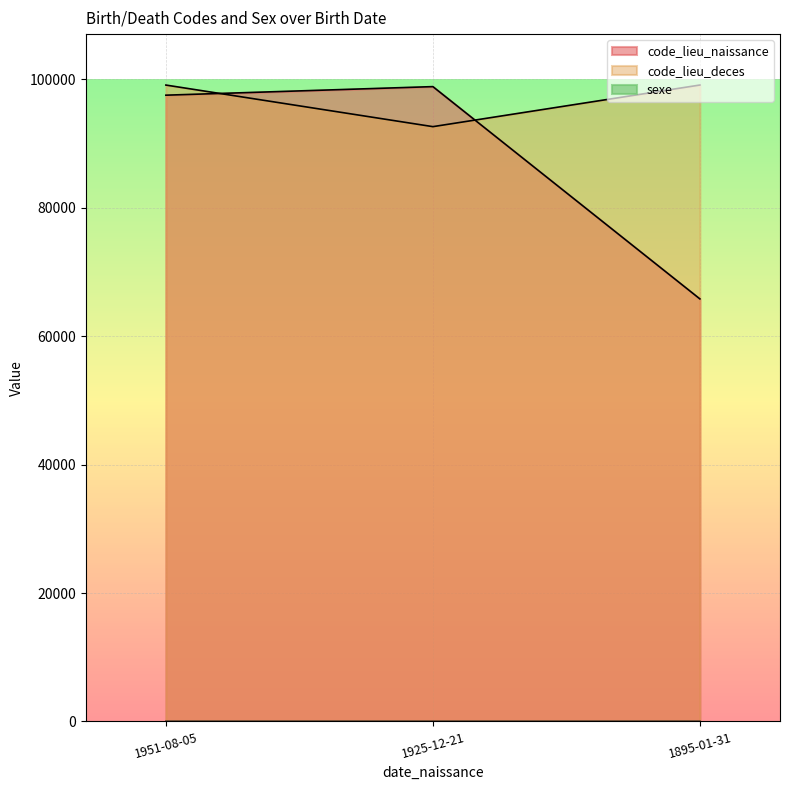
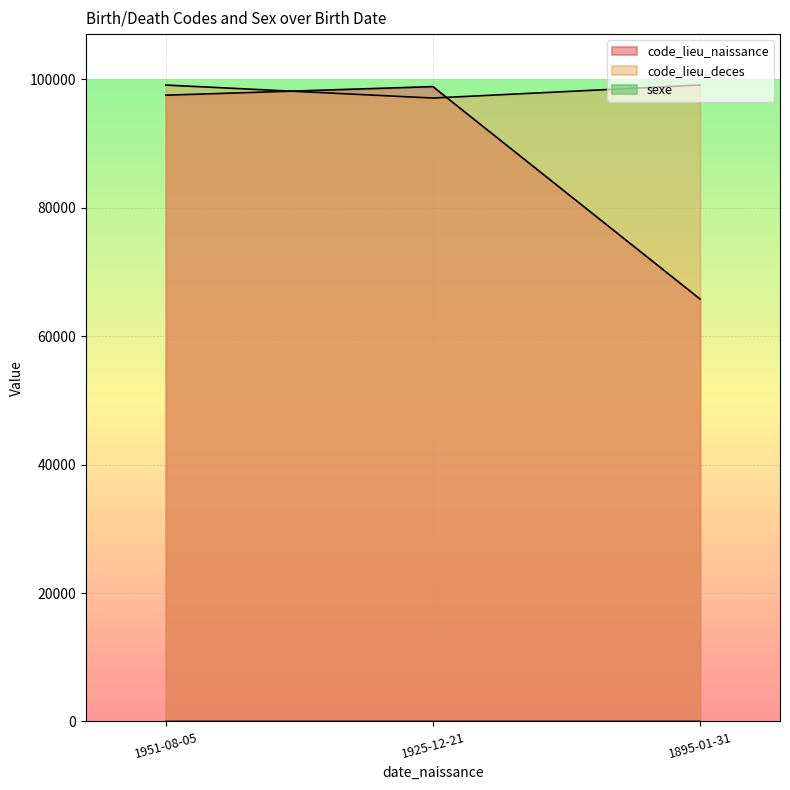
  {
    "code_lieu_naissance": {
      "1951-08-05": 98000,
      "1925-12-21": 99000,
      "1895-01-31": 66000
    },
    "code_lieu_deces": {
      "1951-08-05": 99000,
-     "1925-12-21": 93000
+     "1925-12-21": 97000
    },
    "sexe": {
      "1951-08-05": 0,
      "1925-12-21": 0,
      "1895-01-31": 0
    }
  }
